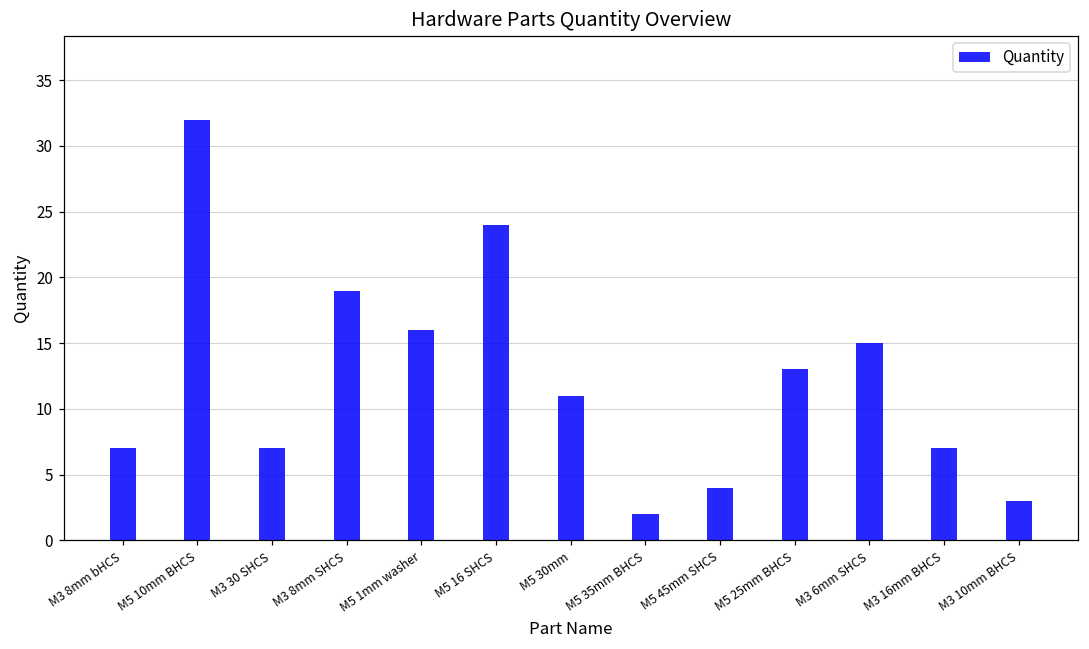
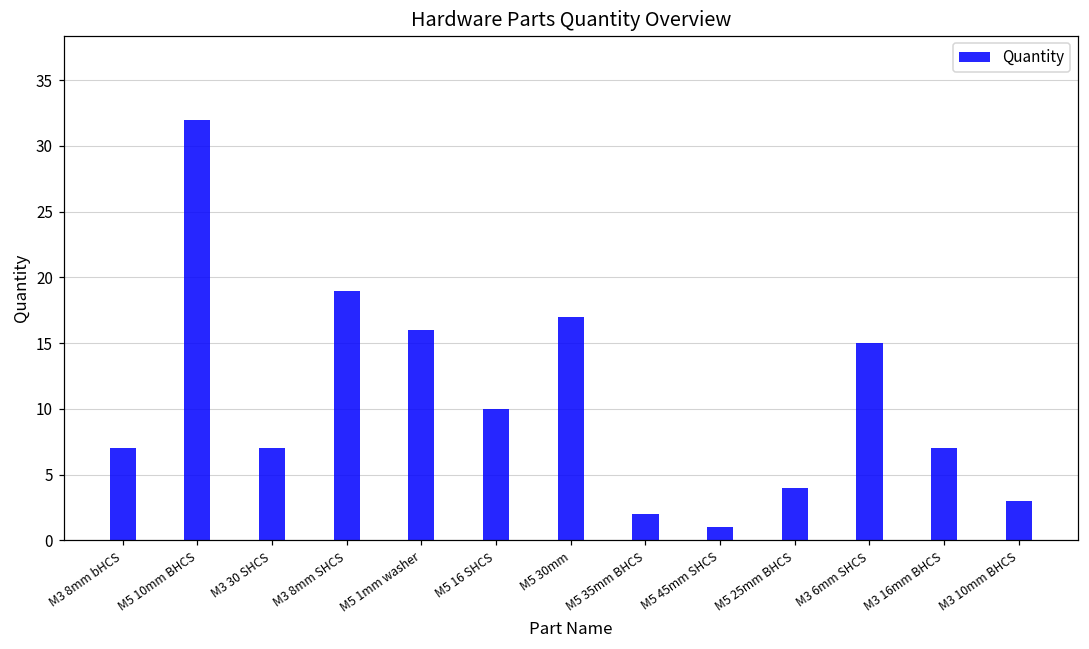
  {
    "M3 8mm bHCS": 7,
    "M5 10mm BHCS": 32,
    "M3 30 SHCS": 7,
    "M3 8mm SHCS": 19,
    "M5 1mm washer": 16,
-   "M5 16 SHCS": 24,
-   "M5 30mm": 11,
+   "M5 16 SHCS": 10,
+   "M5 30mm": 17,
    "M5 35mm BHCS": 2,
-   "M5 45mm SHCS": 4,
-   "M5 25mm BHCS": 13,
+   "M5 45mm SHCS": 1,
+   "M5 25mm BHCS": 4,
    "M3 6mm SHCS": 15,
    "M3 16mm BHCS": 7,
    "M3 10mm BHCS": 3
  }
